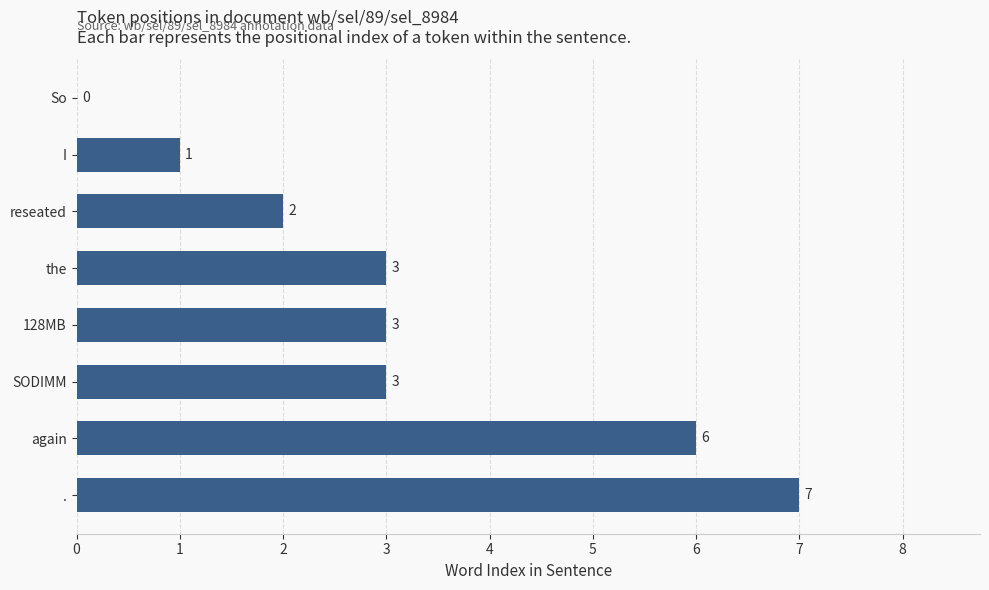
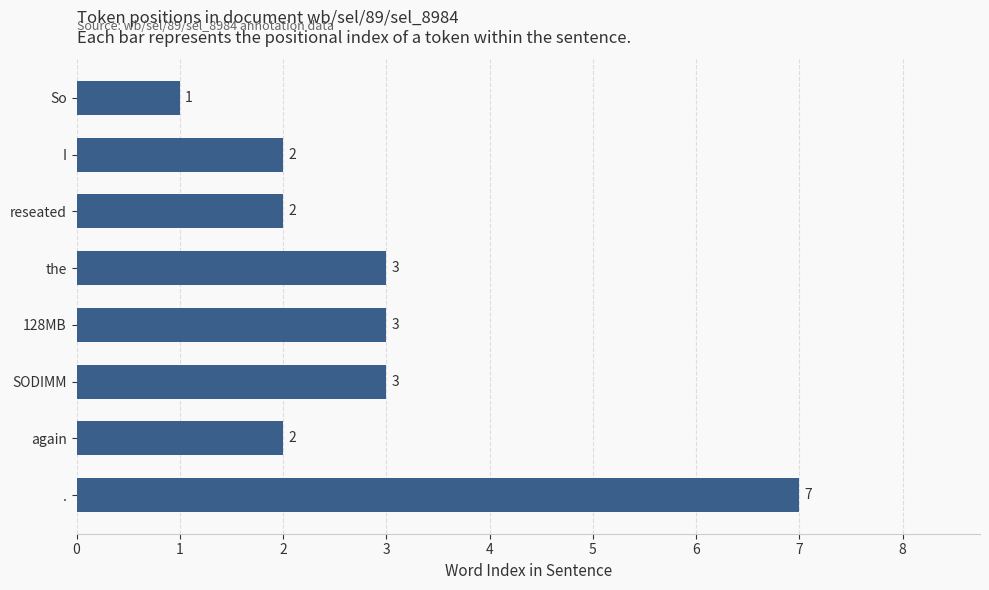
  {
-   "So": 0,
-   "I": 1,
+   "So": 1,
+   "I": 2,
    "reseated": 2,
    "the": 3,
    "128MB": 3,
    "SODIMM": 3,
-   "again": 6,
+   "again": 2,
    ".": 7
  }
